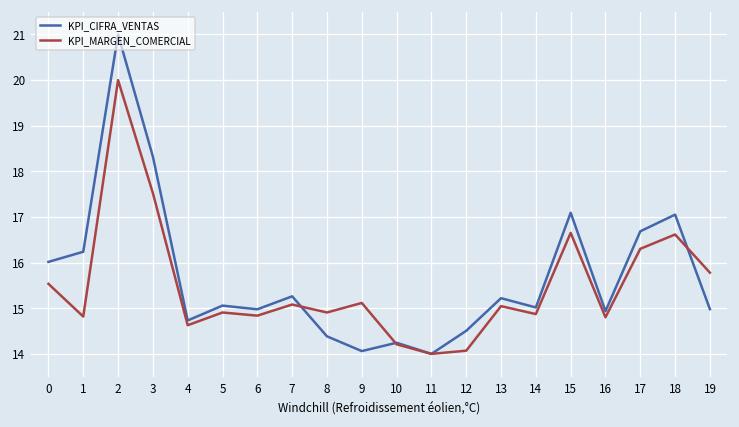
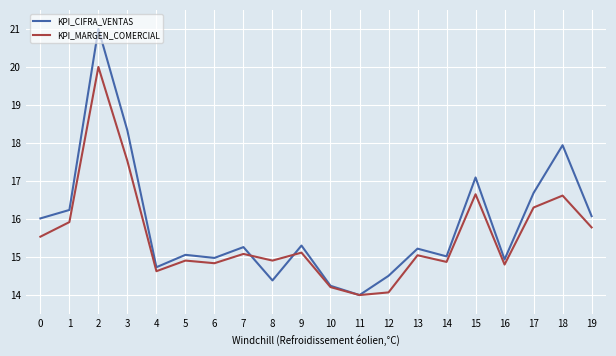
  {
    "KPI_CIFRA_VENTAS": {
      "0": 16.0,
      "1": 16.2,
      "3": 18.3,
      "4": 14.7,
      "5": 15.1,
      "6": 15.0,
      "7": 15.3,
      "8": 14.4,
-     "9": 14.1,
+     "9": 15.3,
      "12": 14.5,
      "13": 15.2,
      "14": 15.0,
      "15": 17.1,
      "16": 14.9,
      "17": 16.7,
-     "18": 17.1,
-     "19": 15.0
+     "18": 17.9,
+     "19": 16.1
    },
    "KPI_MARGEN_COMERCIAL": {
      "0": 15.5,
-     "1": 14.8,
+     "1": 15.9,
      "2": 20.0,
      "3": 17.5,
      "4": 14.6,
      "5": 14.9,
      "6": 14.8,
      "7": 15.1,
      "8": 14.9,
      "9": 15.1,
      "12": 14.1,
      "13": 15.0,
      "14": 14.9,
      "15": 16.7,
      "16": 14.8,
      "17": 16.3,
      "18": 16.6,
      "19": 15.8
    }
  }
